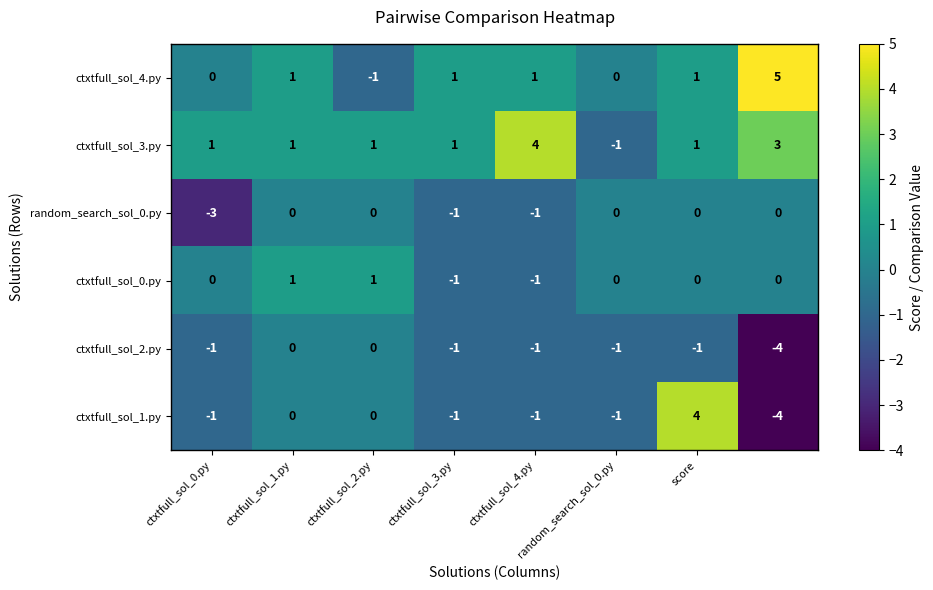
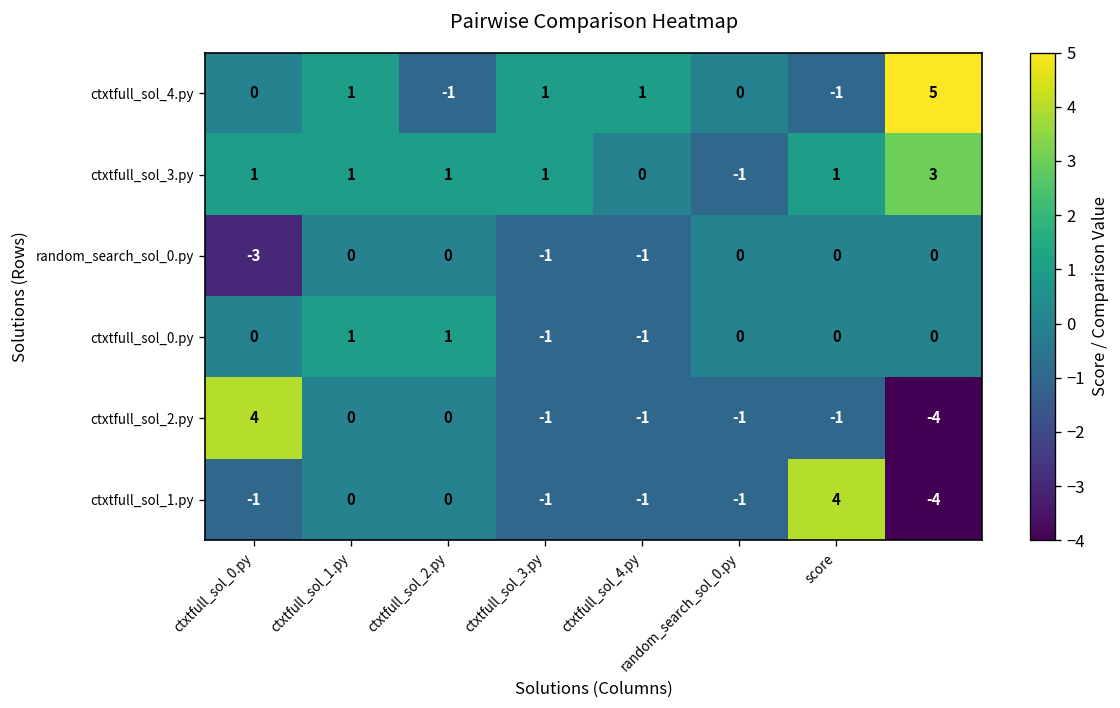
  {
    "ctxtfull_sol_4.py": {
      "ctxtfull_sol_0.py": 0,
      "ctxtfull_sol_1.py": 1,
      "ctxtfull_sol_2.py": -1,
      "ctxtfull_sol_3.py": 1,
      "ctxtfull_sol_4.py": 1,
      "random_search_sol_0.py": 0,
-     "score": 1
+     "score": -1
    },
    "ctxtfull_sol_3.py": {
      "ctxtfull_sol_0.py": 1,
      "ctxtfull_sol_1.py": 1,
      "ctxtfull_sol_2.py": 1,
      "ctxtfull_sol_3.py": 1,
-     "ctxtfull_sol_4.py": 4,
+     "ctxtfull_sol_4.py": 0,
      "random_search_sol_0.py": -1,
      "score": 1
    },
    "random_search_sol_0.py": {
      "ctxtfull_sol_0.py": -3,
      "ctxtfull_sol_1.py": 0,
      "ctxtfull_sol_2.py": 0,
      "ctxtfull_sol_3.py": -1,
      "ctxtfull_sol_4.py": -1,
      "random_search_sol_0.py": 0,
      "score": 0
    },
    "ctxtfull_sol_0.py": {
      "ctxtfull_sol_0.py": 0,
      "ctxtfull_sol_1.py": 1,
      "ctxtfull_sol_2.py": 1,
      "ctxtfull_sol_3.py": -1,
      "ctxtfull_sol_4.py": -1,
      "random_search_sol_0.py": 0,
      "score": 0
    },
    "ctxtfull_sol_2.py": {
-     "ctxtfull_sol_0.py": -1,
+     "ctxtfull_sol_0.py": 4,
      "ctxtfull_sol_1.py": 0,
      "ctxtfull_sol_2.py": 0,
      "ctxtfull_sol_3.py": -1,
      "ctxtfull_sol_4.py": -1,
      "random_search_sol_0.py": -1,
      "score": -1
    },
    "ctxtfull_sol_1.py": {
      "ctxtfull_sol_0.py": -1,
      "ctxtfull_sol_1.py": 0,
      "ctxtfull_sol_2.py": 0,
      "ctxtfull_sol_3.py": -1,
      "ctxtfull_sol_4.py": -1,
      "random_search_sol_0.py": -1,
      "score": 4
    }
  }
